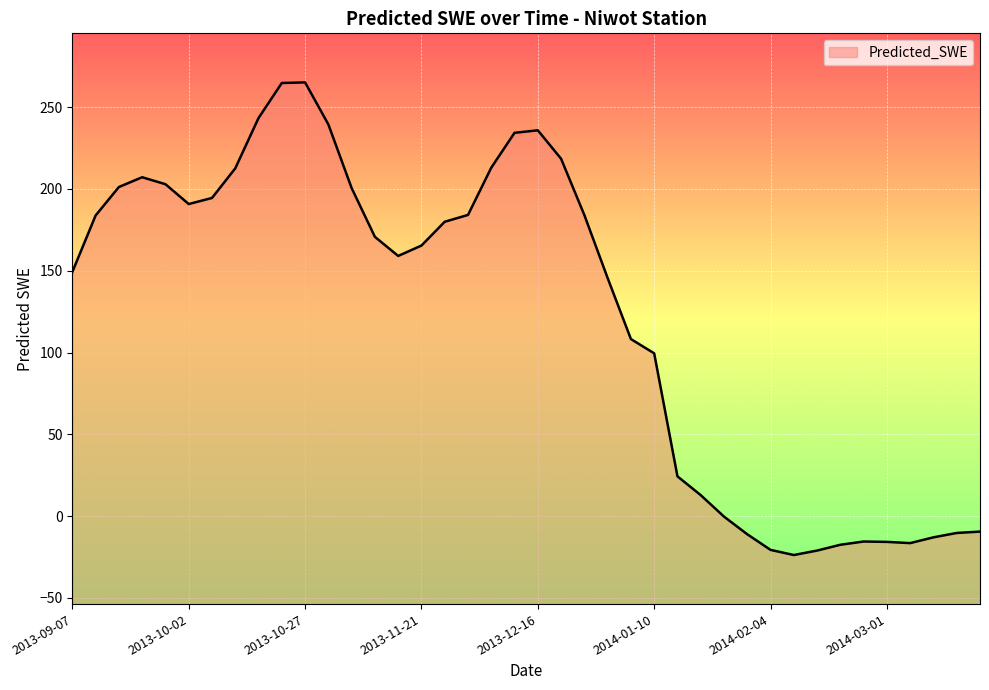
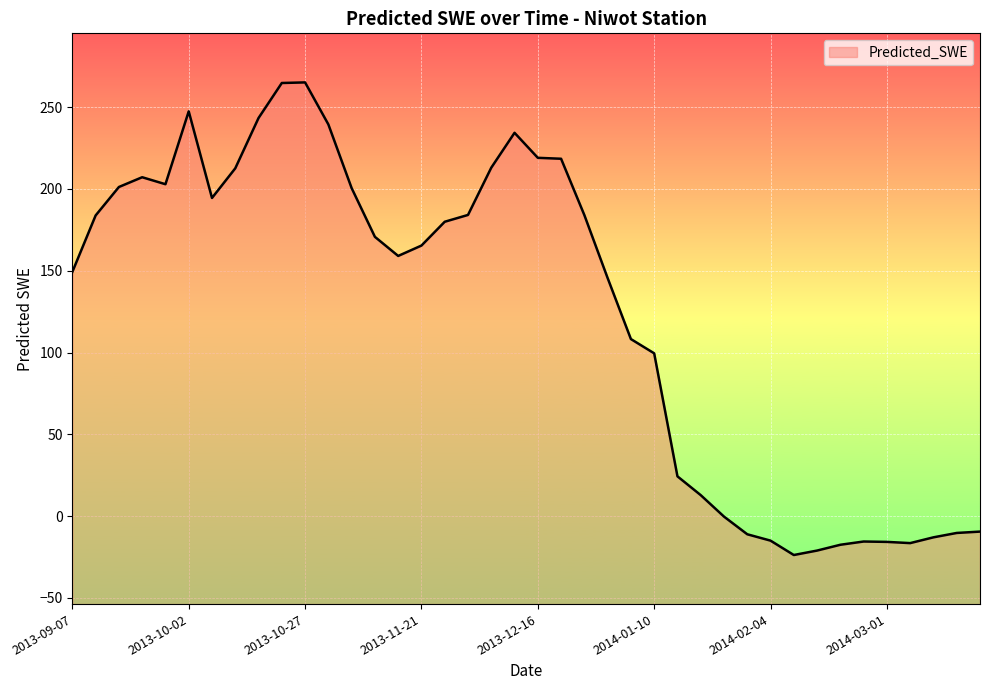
  {
    "2013-09-07": 149,
-   "2013-10-02": 191,
+   "2013-10-02": 247,
    "2013-10-27": 265,
    "2013-11-21": 165,
-   "2013-12-16": 236,
+   "2013-12-16": 219,
    "2014-01-10": 100,
-   "2014-02-04": -21,
+   "2014-02-04": -15,
    "2014-03-01": -16
  }
